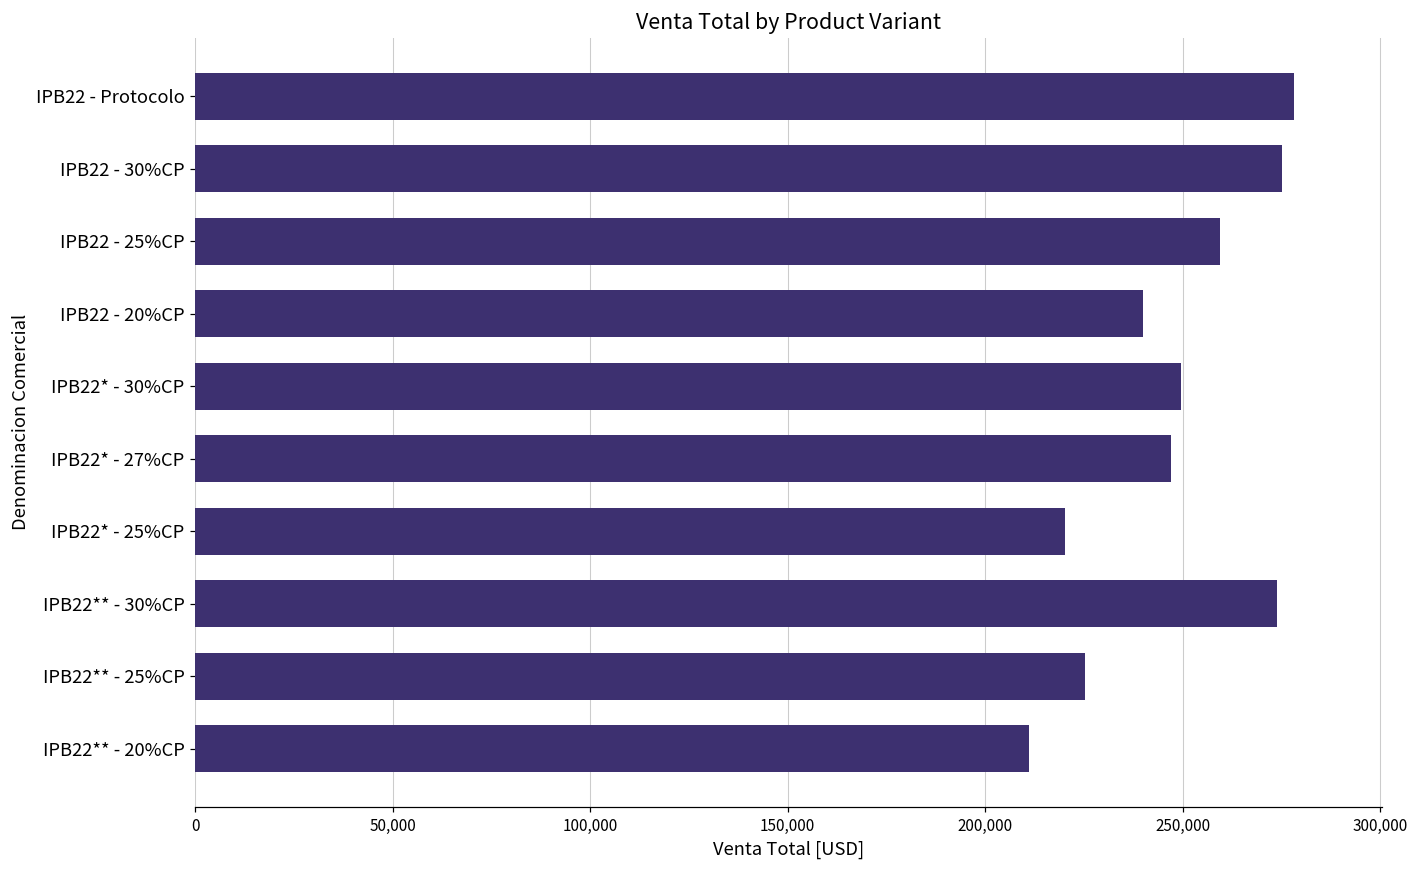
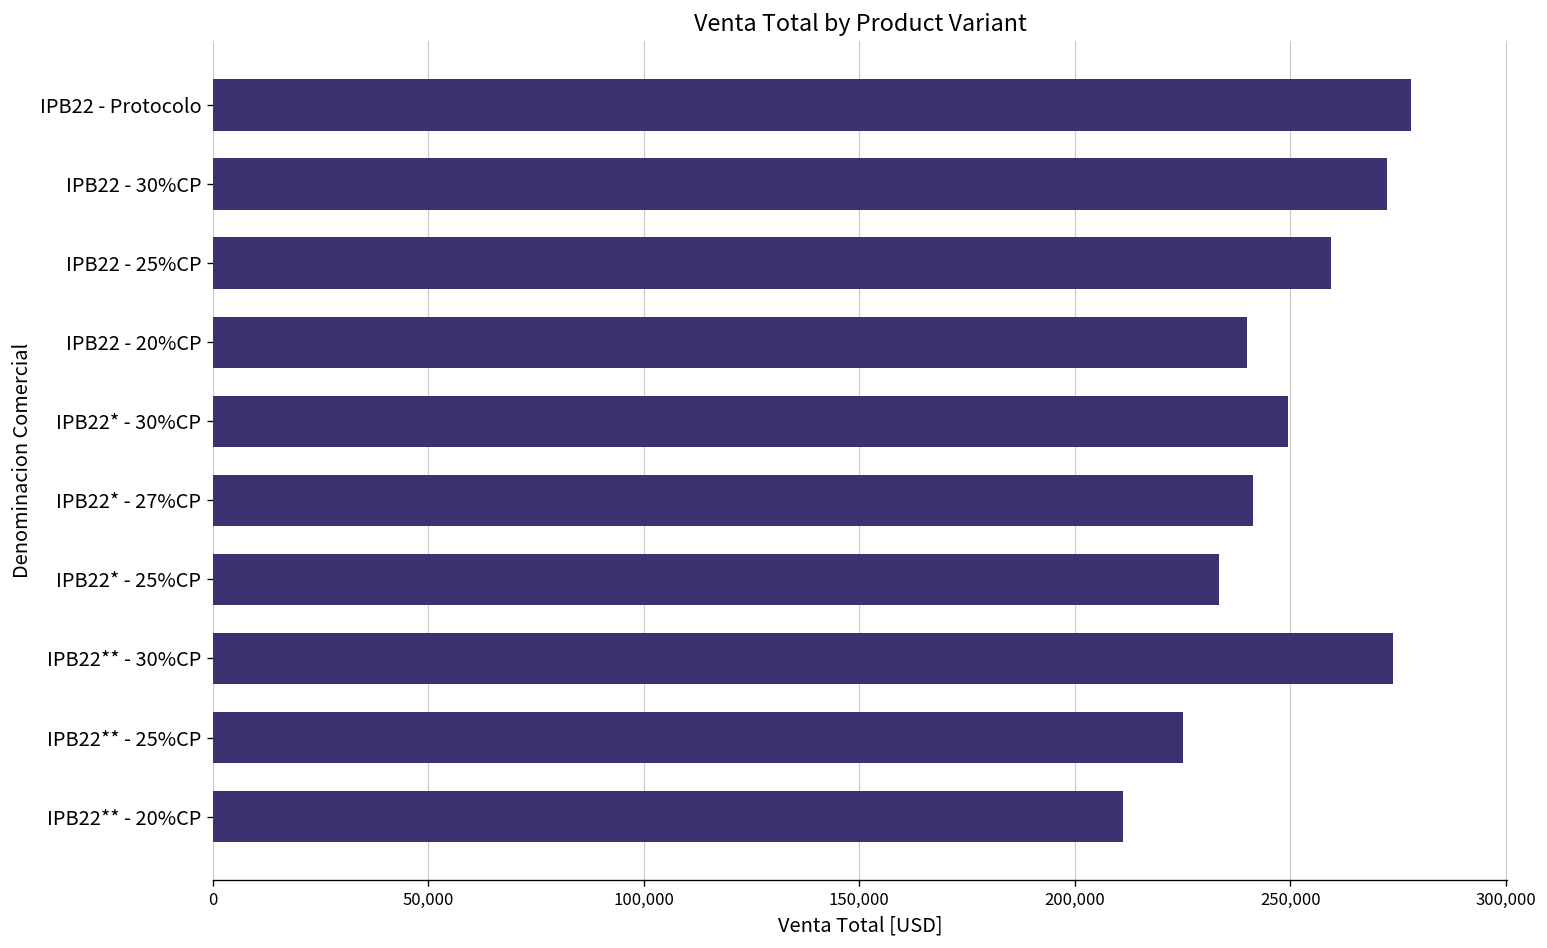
  {
    "IPB22 - Protocolo": "278,000",
-   "IPB22 - 30%CP": "275,000",
+   "IPB22 - 30%CP": "272,000",
    "IPB22 - 25%CP": "259,000",
    "IPB22 - 20%CP": "240,000",
    "IPB22* - 30%CP": "250,000",
-   "IPB22* - 27%CP": "247,000",
-   "IPB22* - 25%CP": "220,000",
+   "IPB22* - 27%CP": "241,000",
+   "IPB22* - 25%CP": "233,000",
    "IPB22** - 30%CP": "274,000",
    "IPB22** - 25%CP": "225,000",
    "IPB22** - 20%CP": "211,000"
  }
